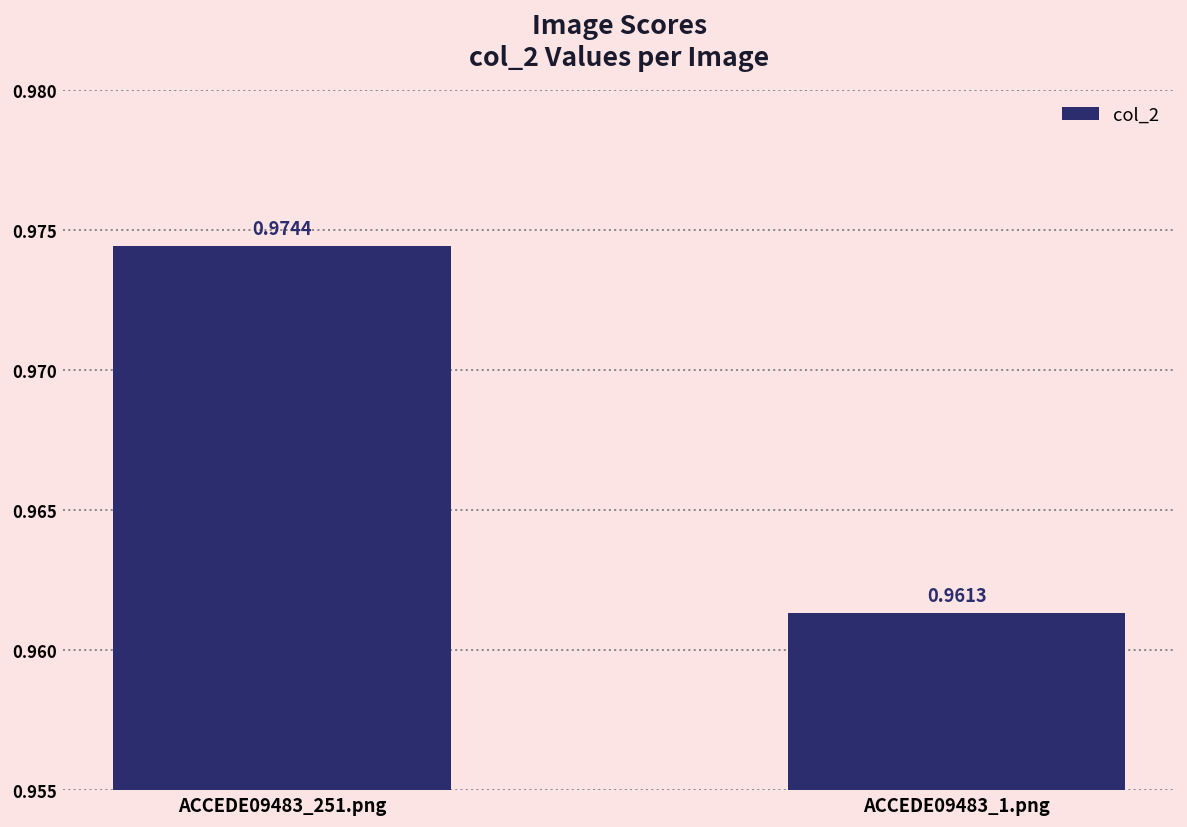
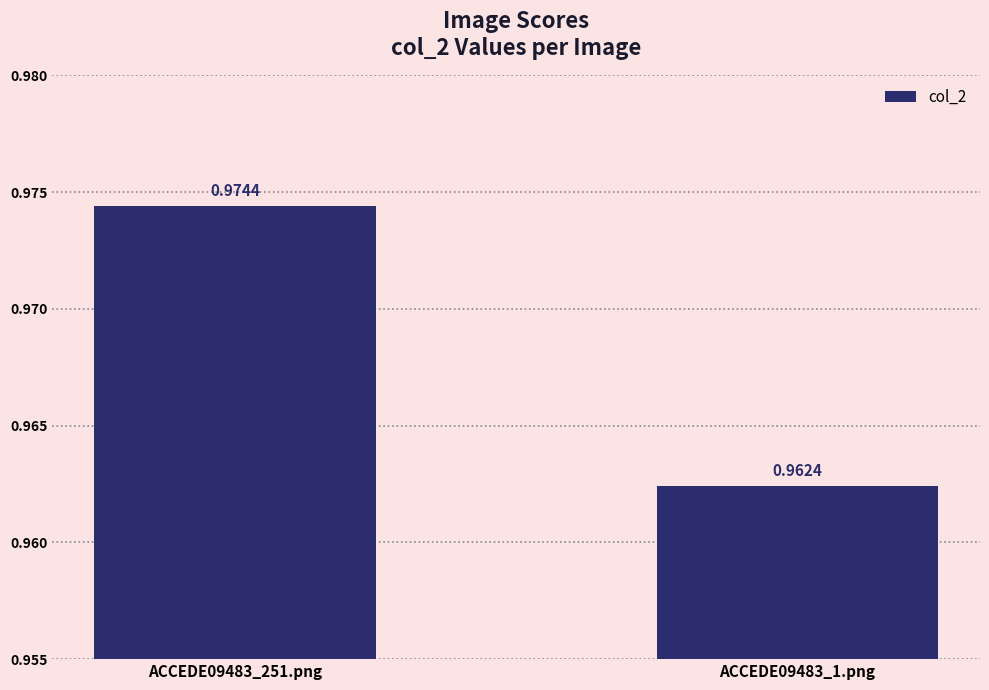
  {
    "ACCEDE09483_251.png": 0.9744,
-   "ACCEDE09483_1.png": 0.9613
+   "ACCEDE09483_1.png": 0.9624
  }
